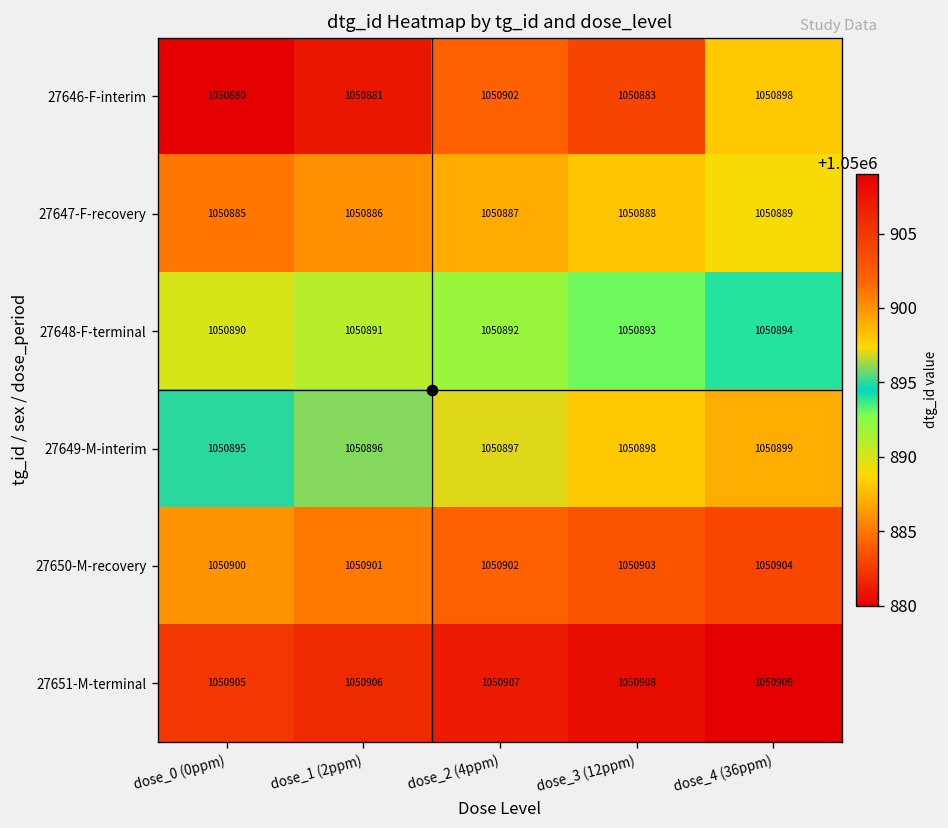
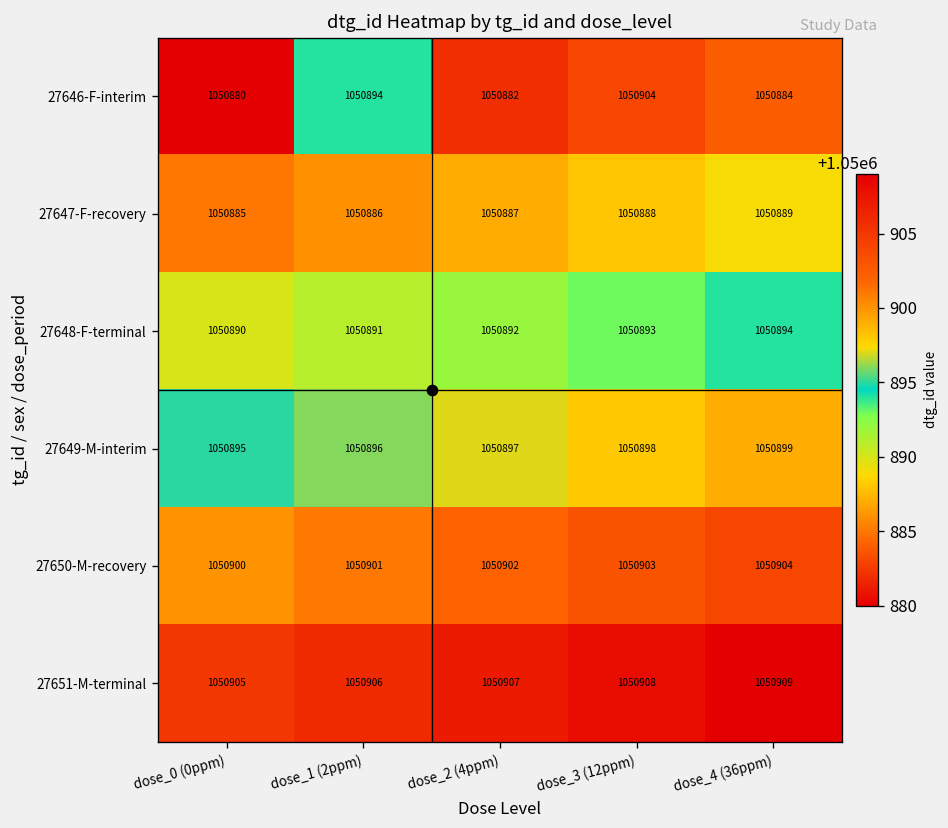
  {
    "27646-F-interim": {
      "dose_0 (0ppm)": 1050880,
-     "dose_1 (2ppm)": 1050881,
-     "dose_2 (4ppm)": 1050902,
-     "dose_3 (12ppm)": 1050883,
-     "dose_4 (36ppm)": 1050898
+     "dose_1 (2ppm)": 1050894,
+     "dose_2 (4ppm)": 1050882,
+     "dose_3 (12ppm)": 1050904,
+     "dose_4 (36ppm)": 1050884
    },
    "27647-F-recovery": {
      "dose_0 (0ppm)": 1050885,
      "dose_1 (2ppm)": 1050886,
      "dose_2 (4ppm)": 1050887,
      "dose_3 (12ppm)": 1050888,
      "dose_4 (36ppm)": 1050889
    },
    "27648-F-terminal": {
      "dose_0 (0ppm)": 1050890,
      "dose_1 (2ppm)": 1050891,
      "dose_2 (4ppm)": 1050892,
      "dose_3 (12ppm)": 1050893,
      "dose_4 (36ppm)": 1050894
    },
    "27649-M-interim": {
      "dose_0 (0ppm)": 1050895,
      "dose_1 (2ppm)": 1050896,
      "dose_2 (4ppm)": 1050897,
      "dose_3 (12ppm)": 1050898,
      "dose_4 (36ppm)": 1050899
    },
    "27650-M-recovery": {
      "dose_0 (0ppm)": 1050900,
      "dose_1 (2ppm)": 1050901,
      "dose_2 (4ppm)": 1050902,
      "dose_3 (12ppm)": 1050903,
      "dose_4 (36ppm)": 1050904
    },
    "27651-M-terminal": {
      "dose_0 (0ppm)": 1050905,
      "dose_1 (2ppm)": 1050906,
      "dose_2 (4ppm)": 1050907,
      "dose_3 (12ppm)": 1050908,
      "dose_4 (36ppm)": 1050909
    }
  }
